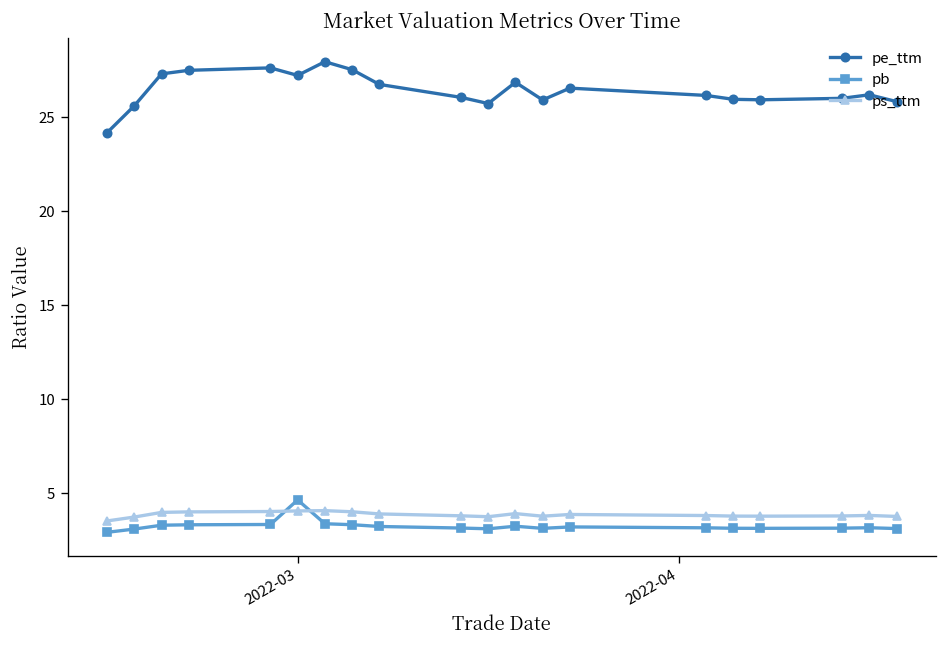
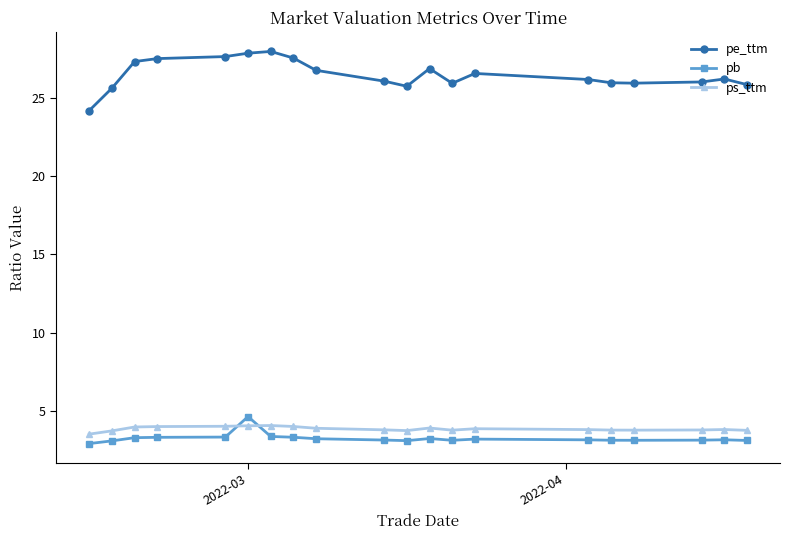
  {
    "pe_ttm": {
-     "2022-03": 27.2
+     "2022-03": 27.9
    },
    "pb": {
      "2022-03": 4.6
    },
    "ps_ttm": {
      "2022-03": 4.1
    }
  }
